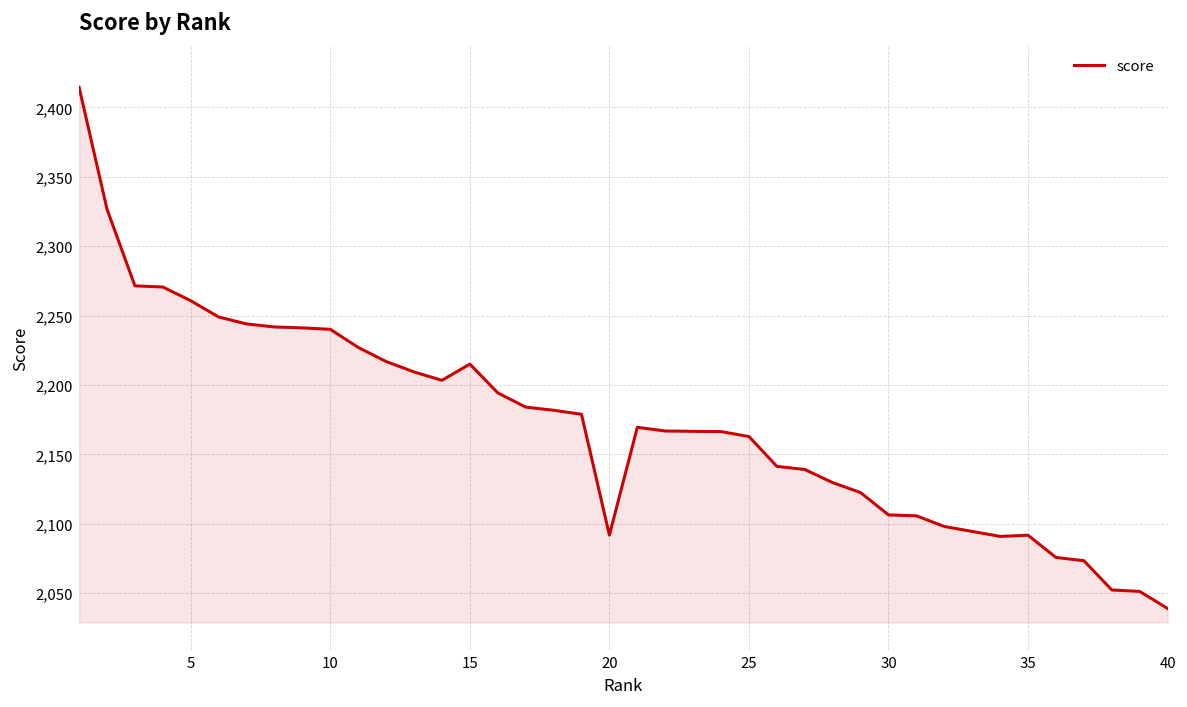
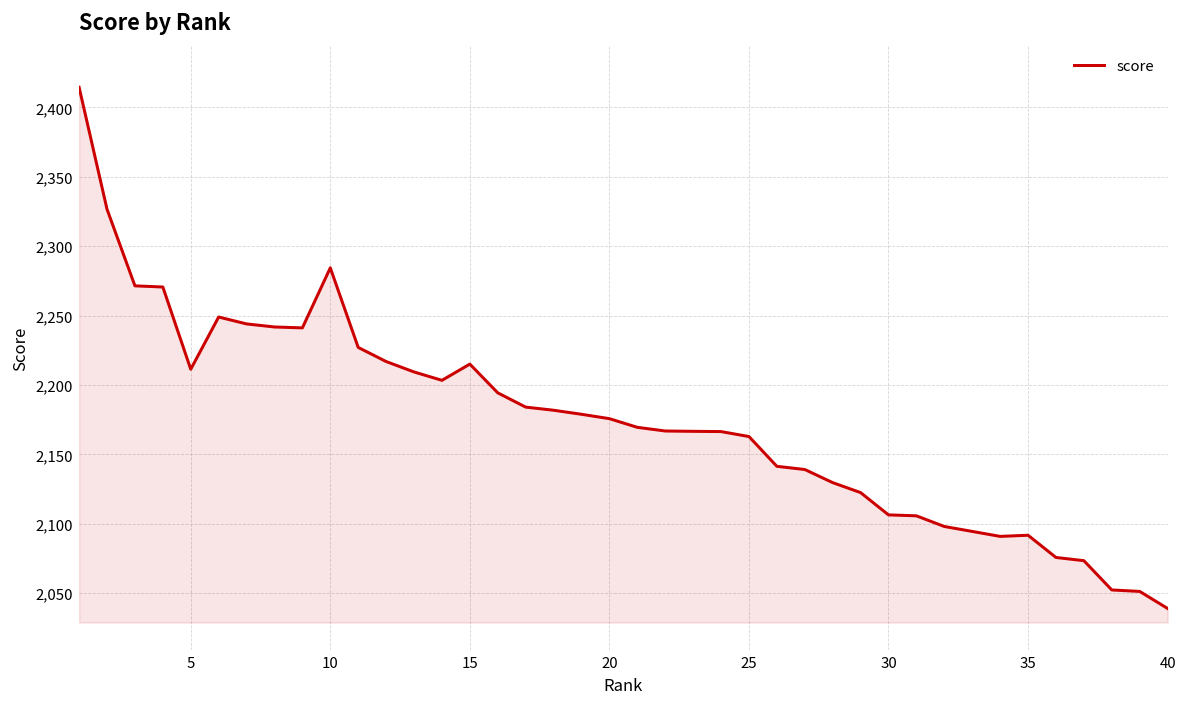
  {
-   "5": "2,261",
-   "10": "2,240",
+   "5": "2,211",
+   "10": "2,284",
    "15": "2,215",
-   "20": "2,092",
+   "20": "2,176",
    "25": "2,163",
    "30": "2,106",
    "35": "2,092",
    "40": "2,039"
  }
